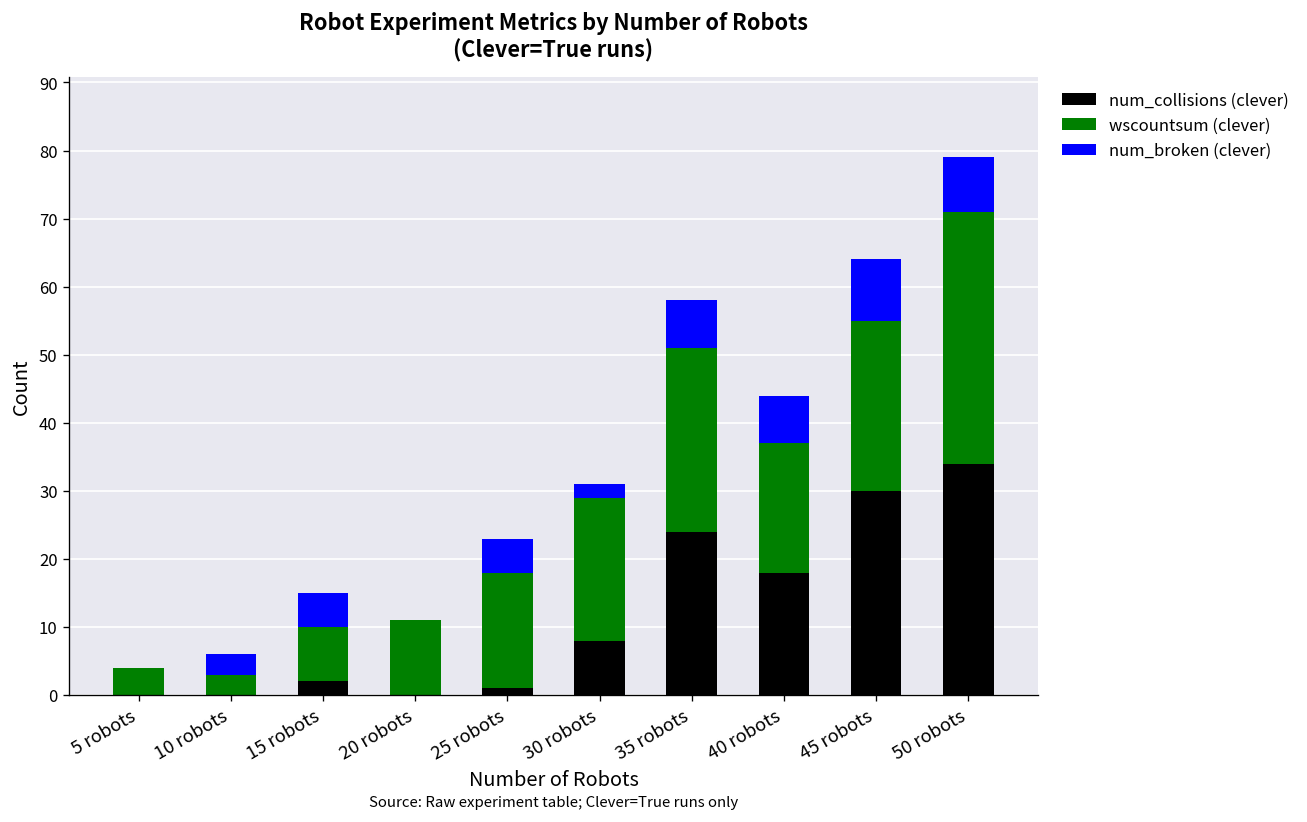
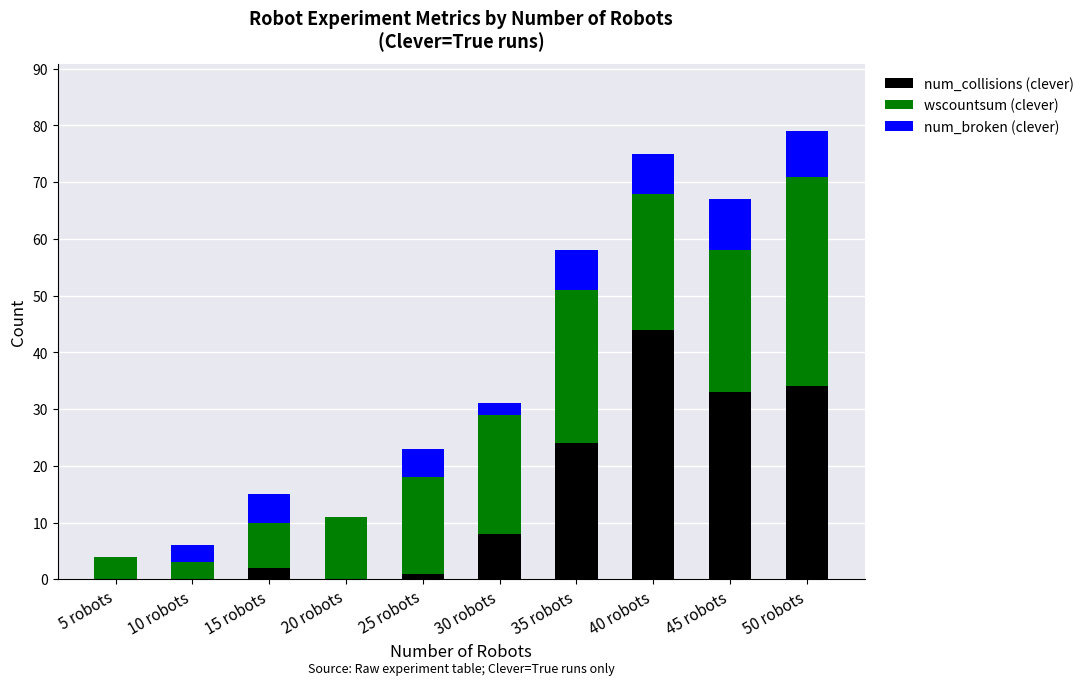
  {
    "num_collisions (clever)": {
      "5 robots": 0,
      "10 robots": 0,
      "15 robots": 2,
      "20 robots": 0,
      "25 robots": 1,
      "30 robots": 8,
      "35 robots": 24,
-     "40 robots": 18,
-     "45 robots": 30,
+     "40 robots": 44,
+     "45 robots": 33,
      "50 robots": 34
    },
    "wscountsum (clever)": {
      "5 robots": 4,
      "10 robots": 3,
      "15 robots": 8,
      "20 robots": 11,
      "25 robots": 17,
      "30 robots": 21,
      "35 robots": 27,
-     "40 robots": 19,
+     "40 robots": 24,
      "45 robots": 25,
      "50 robots": 37
    },
    "num_broken (clever)": {
      "5 robots": 0,
      "10 robots": 3,
      "15 robots": 5,
      "20 robots": 0,
      "25 robots": 5,
      "30 robots": 2,
      "35 robots": 7,
      "40 robots": 7,
      "45 robots": 9,
      "50 robots": 8
    }
  }
